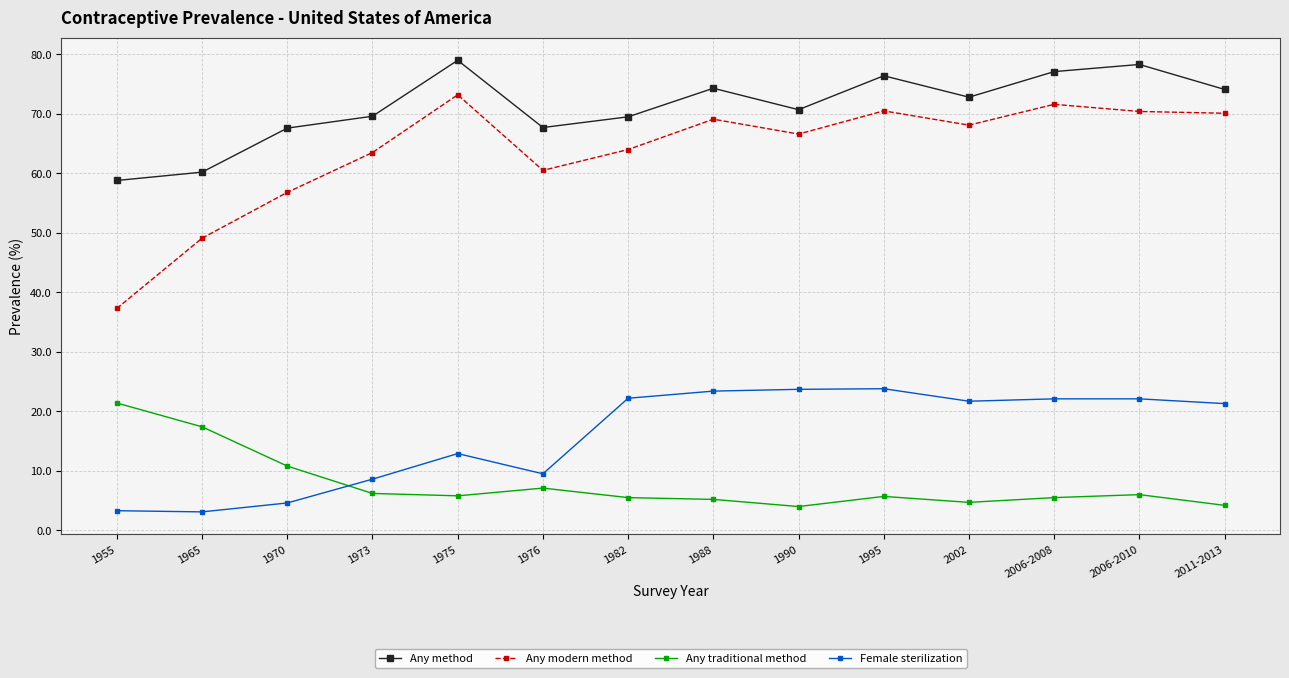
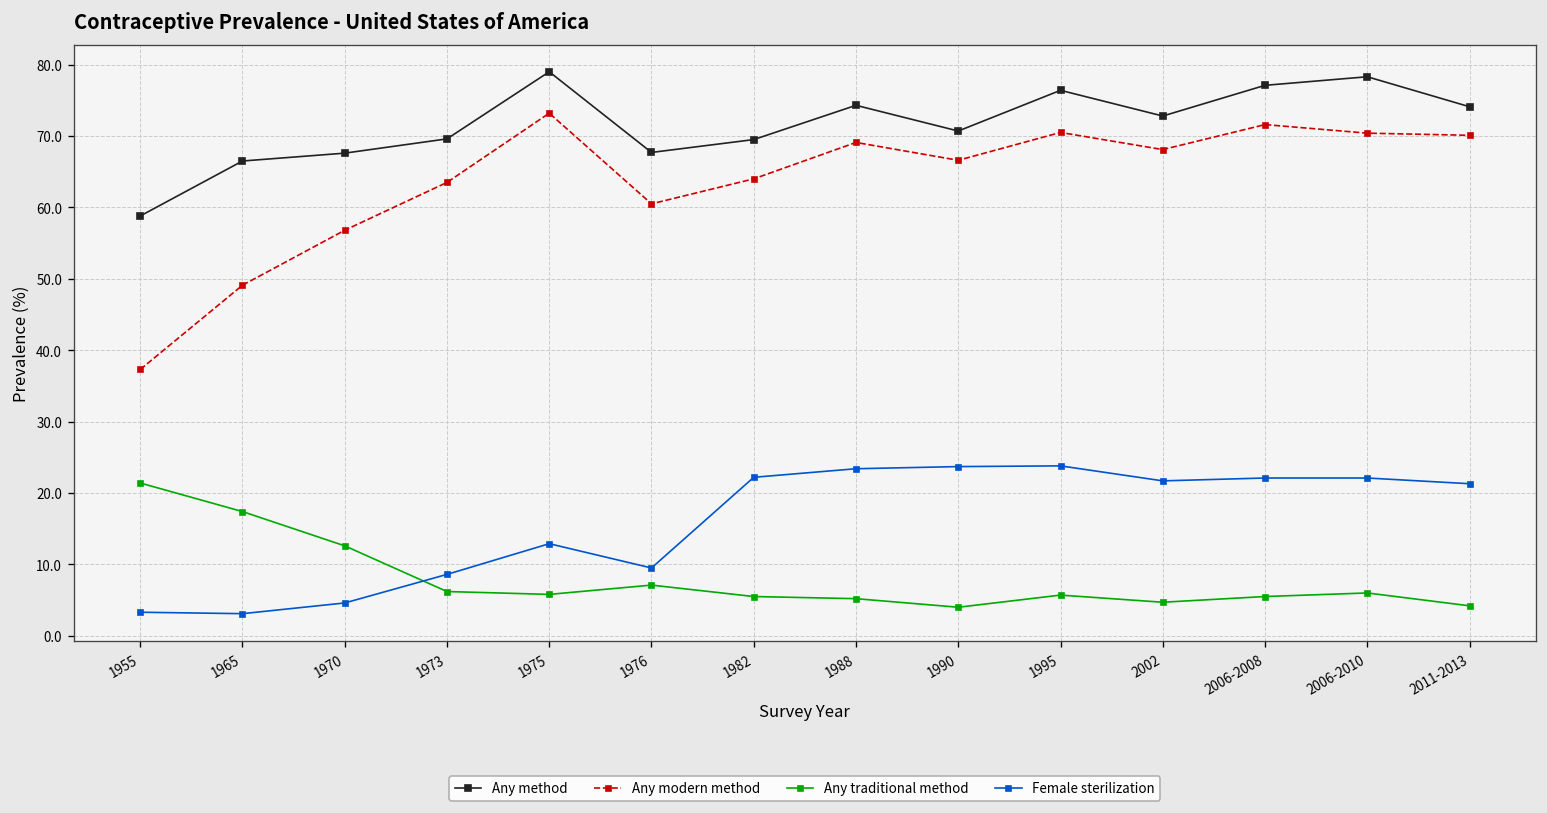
  {
    "Any method": {
      "1955": 59,
-     "1965": 60,
+     "1965": 67,
      "1970": 68,
      "1973": 70,
      "1975": 79,
      "1976": 68,
      "1982": 70,
      "1988": 74,
      "1990": 71,
      "1995": 76,
      "2002": 73,
      "2006-2008": 77,
      "2006-2010": 78,
      "2011-2013": 74
    },
    "Any modern method": {
      "1955": 37,
      "1965": 49,
      "1970": 57,
      "1973": 64,
      "1975": 73,
      "1976": 61,
      "1982": 64,
      "1988": 69,
      "1990": 67,
      "1995": 71,
      "2002": 68,
      "2006-2008": 72,
      "2006-2010": 70,
      "2011-2013": 70
    },
    "Any traditional method": {
      "1955": 21,
      "1965": 17,
-     "1970": 11,
+     "1970": 13,
      "1973": 6,
      "1975": 6,
      "1976": 7,
      "1982": 6,
      "1988": 5,
      "1990": 4,
      "1995": 6,
      "2002": 5,
      "2006-2008": 6,
      "2006-2010": 6,
      "2011-2013": 4
    },
    "Female sterilization": {
      "1955": 3,
      "1965": 3,
      "1970": 5,
      "1973": 9,
      "1975": 13,
      "1976": 10,
      "1982": 22,
      "1988": 23,
      "1990": 24,
      "1995": 24,
      "2002": 22,
      "2006-2008": 22,
      "2006-2010": 22,
      "2011-2013": 21
    }
  }
